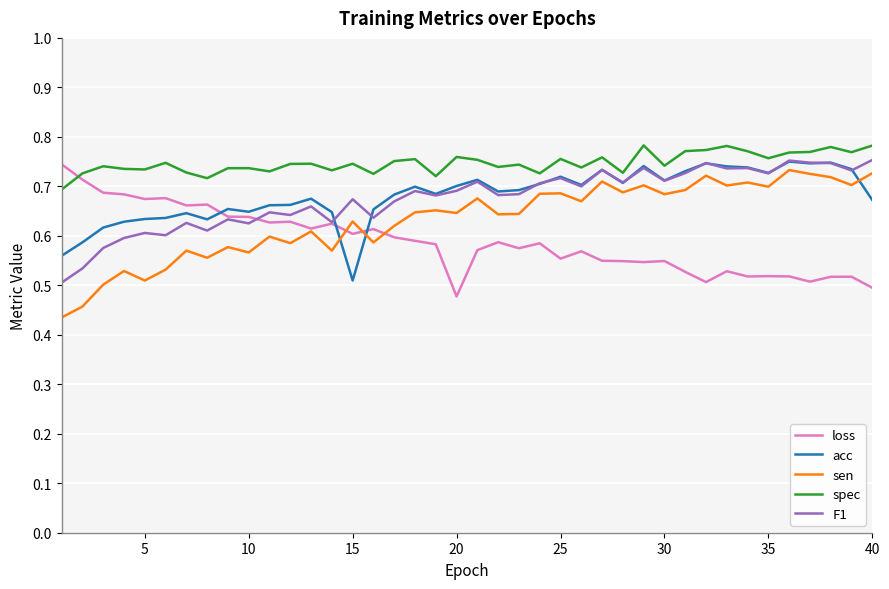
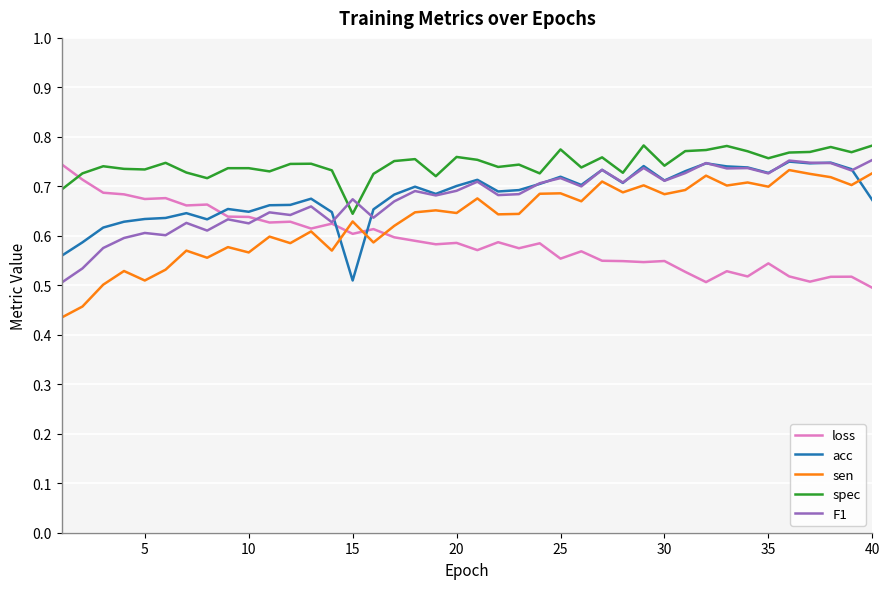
  {
    "loss": {
      "5": 0.67,
      "10": 0.64,
      "15": 0.60,
-     "20": 0.48,
+     "20": 0.59,
      "25": 0.55,
      "30": 0.55,
-     "35": 0.52,
+     "35": 0.54,
      "40": 0.50
    },
    "acc": {
      "5": 0.63,
      "10": 0.65,
      "15": 0.51,
      "20": 0.70,
      "40": 0.67
    },
    "sen": {
      "5": 0.51,
      "10": 0.57,
      "15": 0.63,
      "20": 0.65,
      "25": 0.69,
      "30": 0.68,
      "35": 0.70,
      "40": 0.73
    },
    "spec": {
      "5": 0.73,
      "10": 0.74,
-     "15": 0.75,
+     "15": 0.64,
      "20": 0.76,
-     "25": 0.76,
+     "25": 0.77,
      "30": 0.74,
      "35": 0.76,
      "40": 0.78
    },
    "F1": {
      "5": 0.61,
      "10": 0.63,
      "15": 0.67,
      "20": 0.69,
      "40": 0.75
    }
  }
